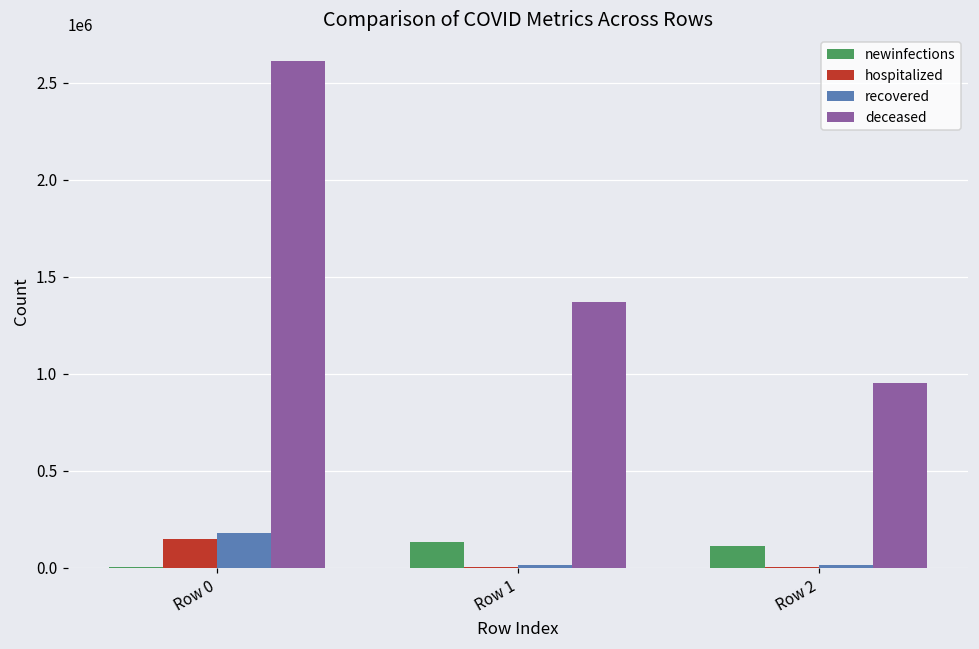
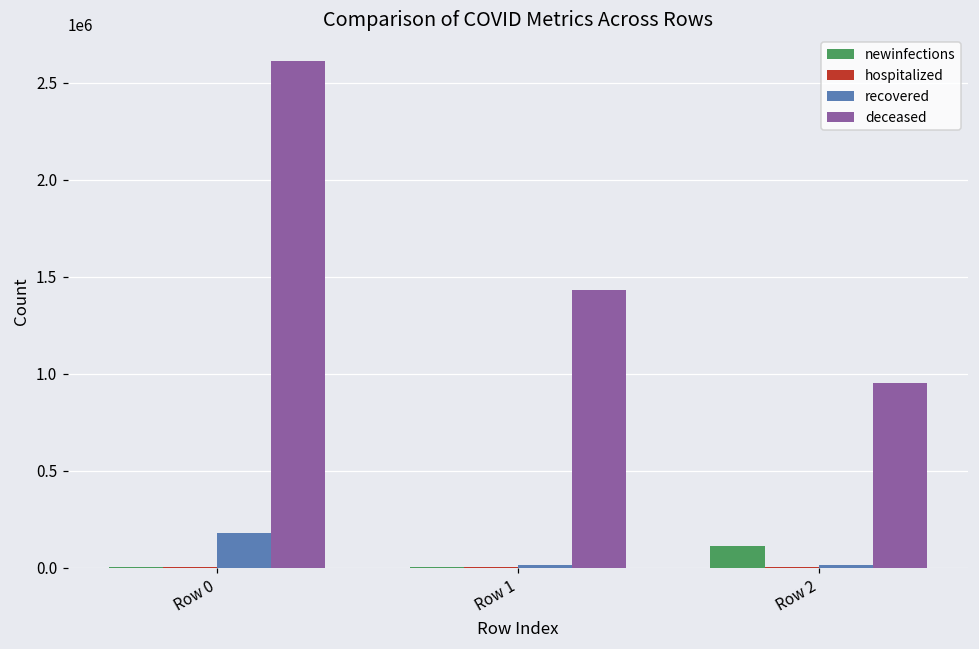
  {
    "newinfections": {
-     "Row 1": 130000,
+     "Row 1": 0,
      "Row 2": 110000
    },
    "hospitalized": {
-     "Row 0": 150000
+     "Row 0": 0
    },
    "recovered": {
      "Row 0": 180000
    },
    "deceased": {
      "Row 0": 2610000,
-     "Row 1": 1370000,
+     "Row 1": 1430000,
      "Row 2": 950000
    }
  }
